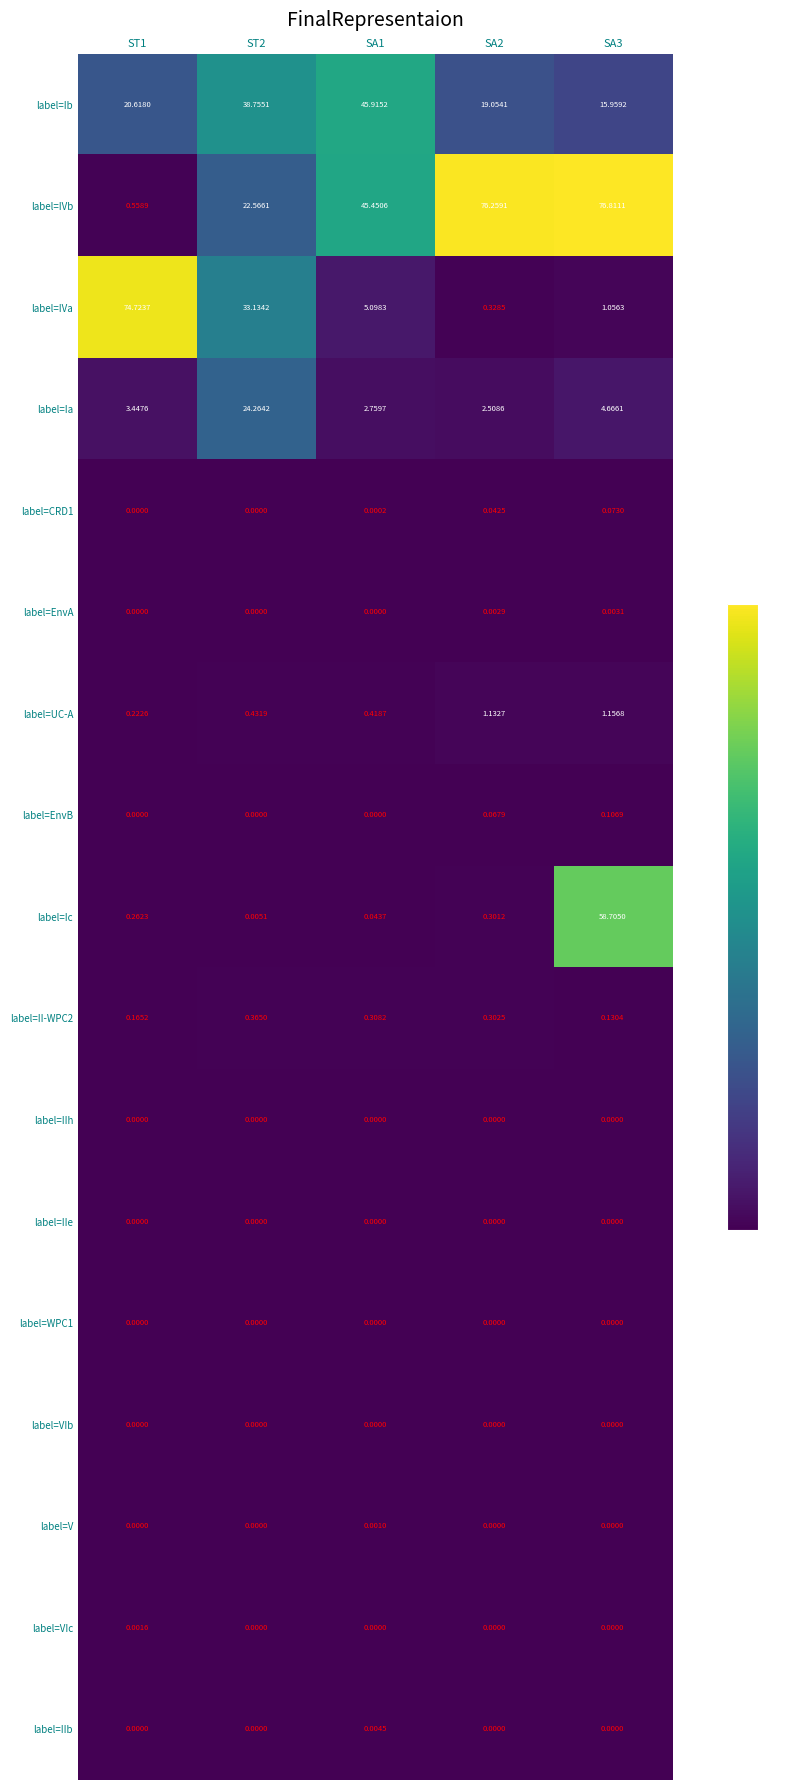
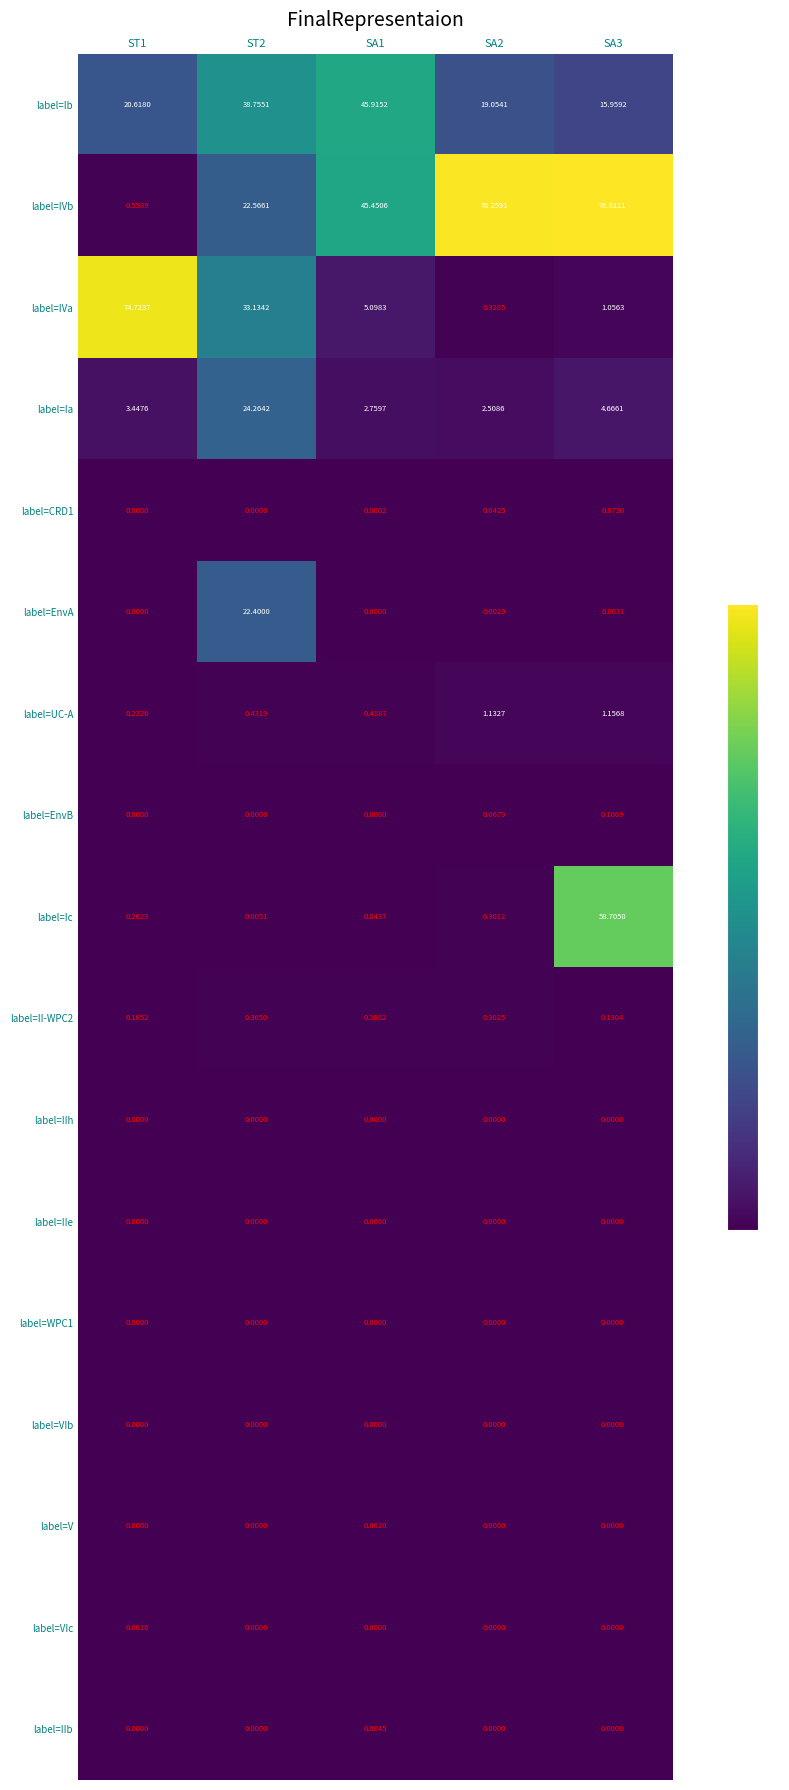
  {
    "label=Ib": {
      "ST1": 20.6180,
      "ST2": 38.7551,
      "SA1": 45.9152,
      "SA2": 19.0541,
      "SA3": 15.9592
    },
    "label=IVb": {
      "ST1": 0.5589,
      "ST2": 22.5661,
      "SA1": 45.4506,
      "SA2": 76.2591,
      "SA3": 76.8111
    },
    "label=IVa": {
      "ST1": 74.7237,
      "ST2": 33.1342,
      "SA1": 5.0983,
      "SA2": 0.3285,
      "SA3": 1.0563
    },
    "label=Ia": {
      "ST1": 3.4476,
      "ST2": 24.2642,
      "SA1": 2.7597,
      "SA2": 2.5086,
      "SA3": 4.6661
    },
    "label=CRD1": {
      "ST1": 0.0000,
      "ST2": 0.0000,
      "SA1": 0.0002,
      "SA2": 0.0425,
      "SA3": 0.0730
    },
    "label=EnvA": {
      "ST1": 0.0000,
-     "ST2": 0.0000,
+     "ST2": 22.4000,
      "SA1": 0.0000,
      "SA2": 0.0029,
      "SA3": 0.0031
    },
    "label=UC-A": {
      "ST1": 0.2226,
      "ST2": 0.4319,
      "SA1": 0.4187,
      "SA2": 1.1327,
      "SA3": 1.1568
    },
    "label=EnvB": {
      "ST1": 0.0000,
      "ST2": 0.0000,
      "SA1": 0.0000,
      "SA2": 0.0679,
      "SA3": 0.1069
    },
    "label=Ic": {
      "ST1": 0.2623,
      "ST2": 0.0051,
      "SA1": 0.0437,
      "SA2": 0.3012,
      "SA3": 58.7050
    },
    "label=II-WPC2": {
      "ST1": 0.1652,
      "ST2": 0.3650,
      "SA1": 0.3082,
      "SA2": 0.3025,
      "SA3": 0.1304
    },
    "label=IIh": {
      "ST1": 0.0000,
      "ST2": 0.0000,
      "SA1": 0.0000,
      "SA2": 0.0000,
      "SA3": 0.0000
    },
    "label=IIe": {
      "ST1": 0.0000,
      "ST2": 0.0000,
      "SA1": 0.0000,
      "SA2": 0.0000,
      "SA3": 0.0000
    },
    "label=WPC1": {
      "ST1": 0.0000,
      "ST2": 0.0000,
      "SA1": 0.0000,
      "SA2": 0.0000,
      "SA3": 0.0000
    },
    "label=VIb": {
      "ST1": 0.0000,
      "ST2": 0.0000,
      "SA1": 0.0000,
      "SA2": 0.0000,
      "SA3": 0.0000
    },
    "label=V": {
      "ST1": 0.0000,
      "ST2": 0.0000,
      "SA1": 0.0010,
      "SA2": 0.0000,
      "SA3": 0.0000
    },
    "label=VIc": {
      "ST1": 0.0016,
      "ST2": 0.0000,
      "SA1": 0.0000,
      "SA2": 0.0000,
      "SA3": 0.0000
    },
    "label=IIb": {
      "ST1": 0.0000,
      "ST2": 0.0000,
      "SA1": 0.0045,
      "SA2": 0.0000,
      "SA3": 0.0000
    }
  }
